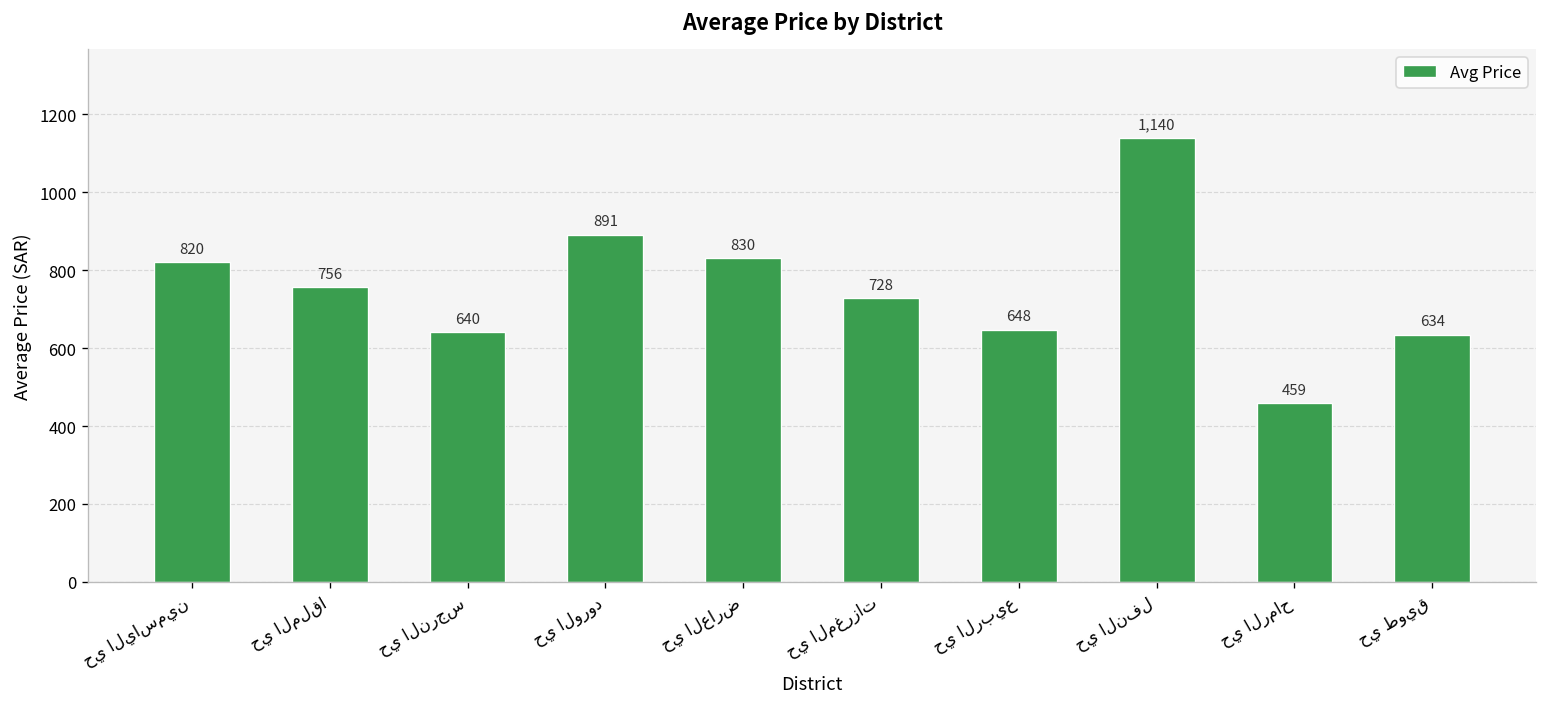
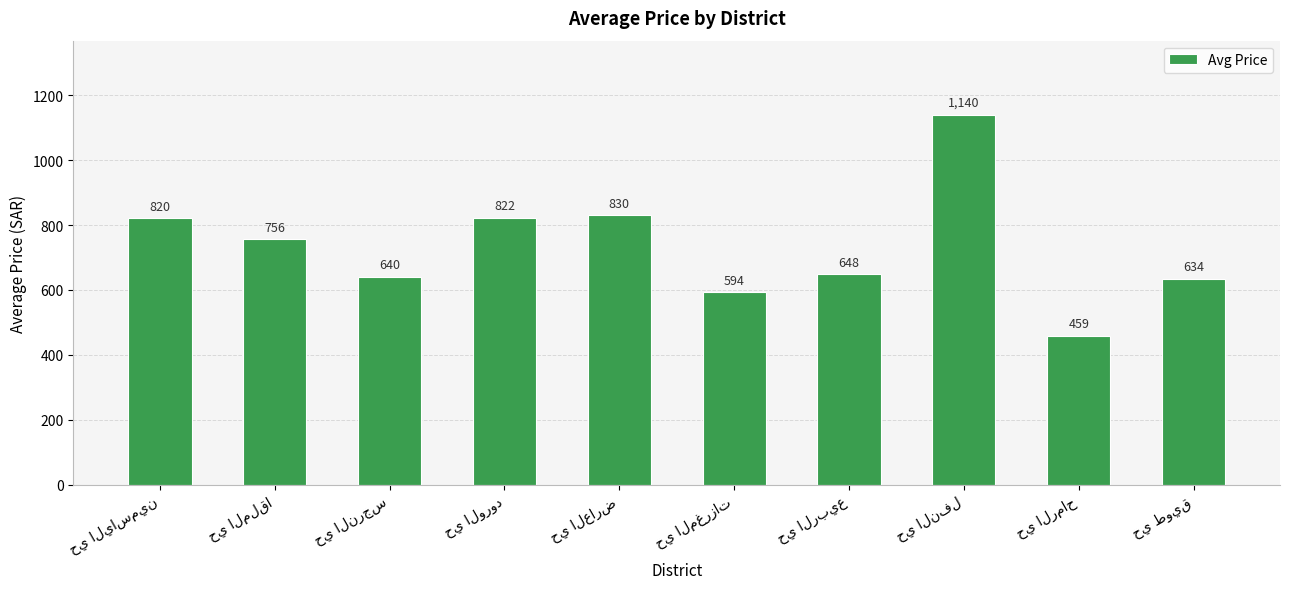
  {
    "حي الياسمين": "820",
    "حي الملقا": "756",
    "حي النرجس": "640",
-   "حي الورود": "891",
+   "حي الورود": "822",
    "حي العارض": "830",
-   "حي المغرزات": "728",
+   "حي المغرزات": "594",
    "حي الربيع": "648",
    "حي النفل": "1,140",
    "حي الرماح": "459",
    "حي طويق": "634"
  }
